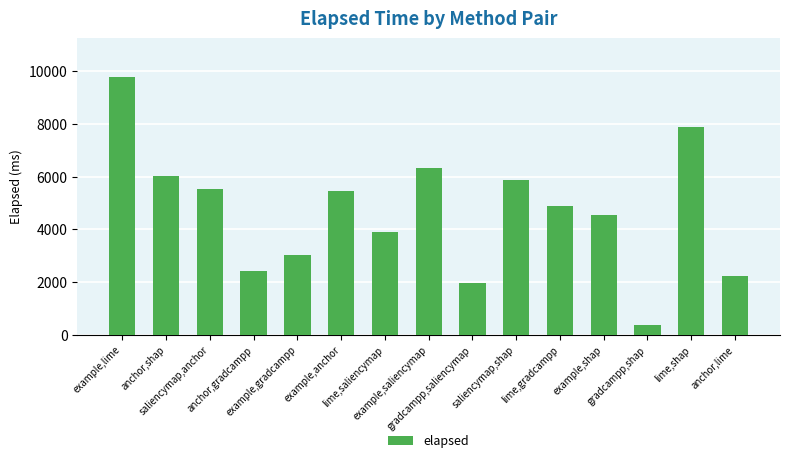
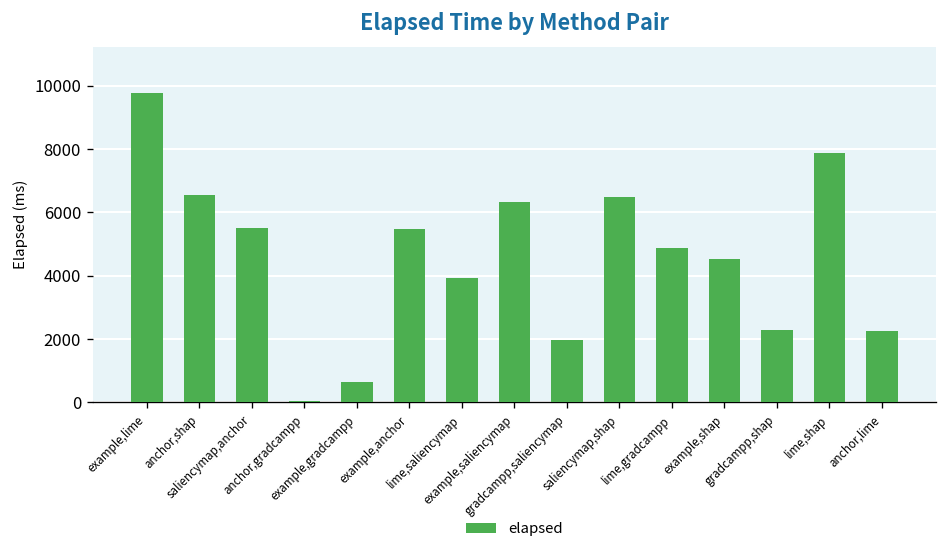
  {
    "example,lime": 9800,
-   "anchor,shap": 6000,
+   "anchor,shap": 6600,
    "saliencymap,anchor": 5500,
-   "anchor,gradcampp": 2400,
-   "example,gradcampp": 3000,
+   "anchor,gradcampp": 0,
+   "example,gradcampp": 600,
    "example,anchor": 5500,
    "lime,saliencymap": 3900,
    "example,saliencymap": 6300,
    "gradcampp,saliencymap": 2000,
-   "saliencymap,shap": 5900,
+   "saliencymap,shap": 6500,
    "lime,gradcampp": 4900,
    "example,shap": 4500,
-   "gradcampp,shap": 400,
+   "gradcampp,shap": 2300,
    "lime,shap": 7900,
    "anchor,lime": 2200
  }
